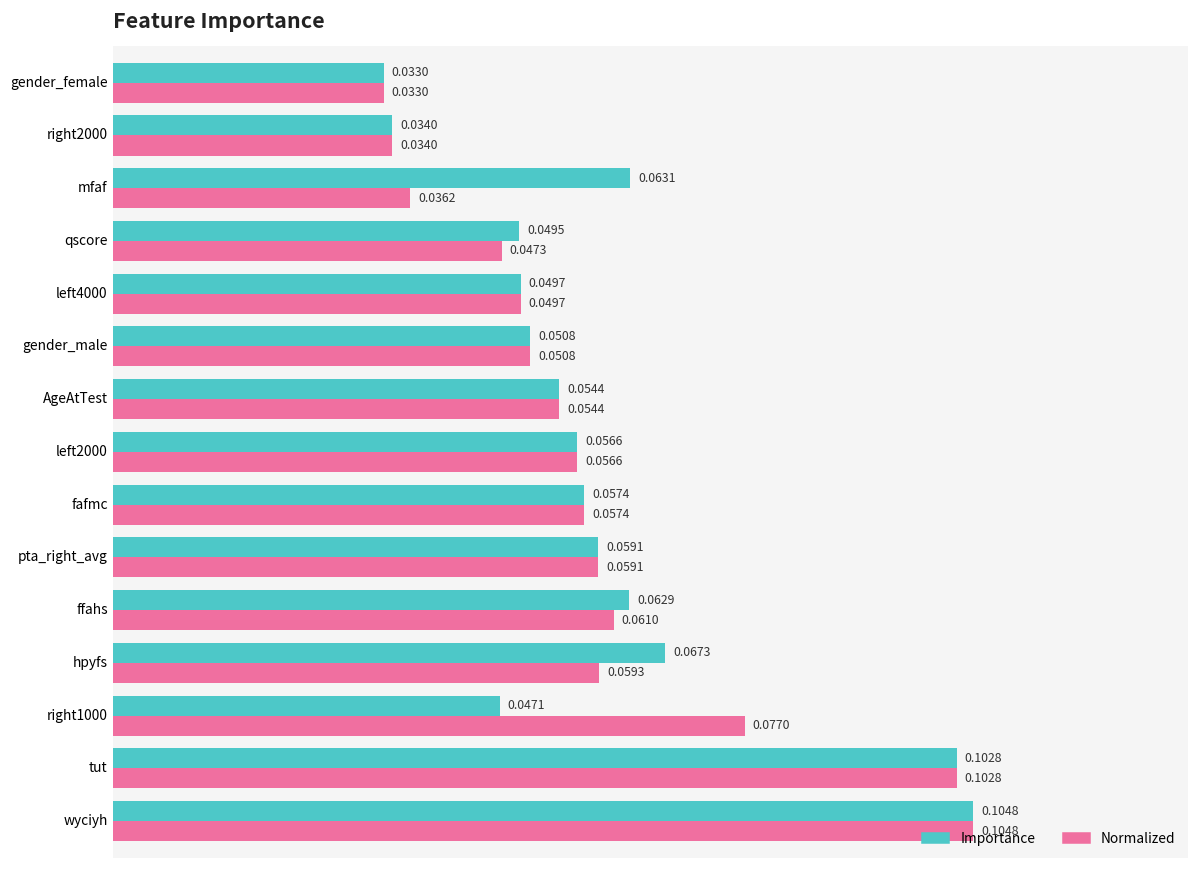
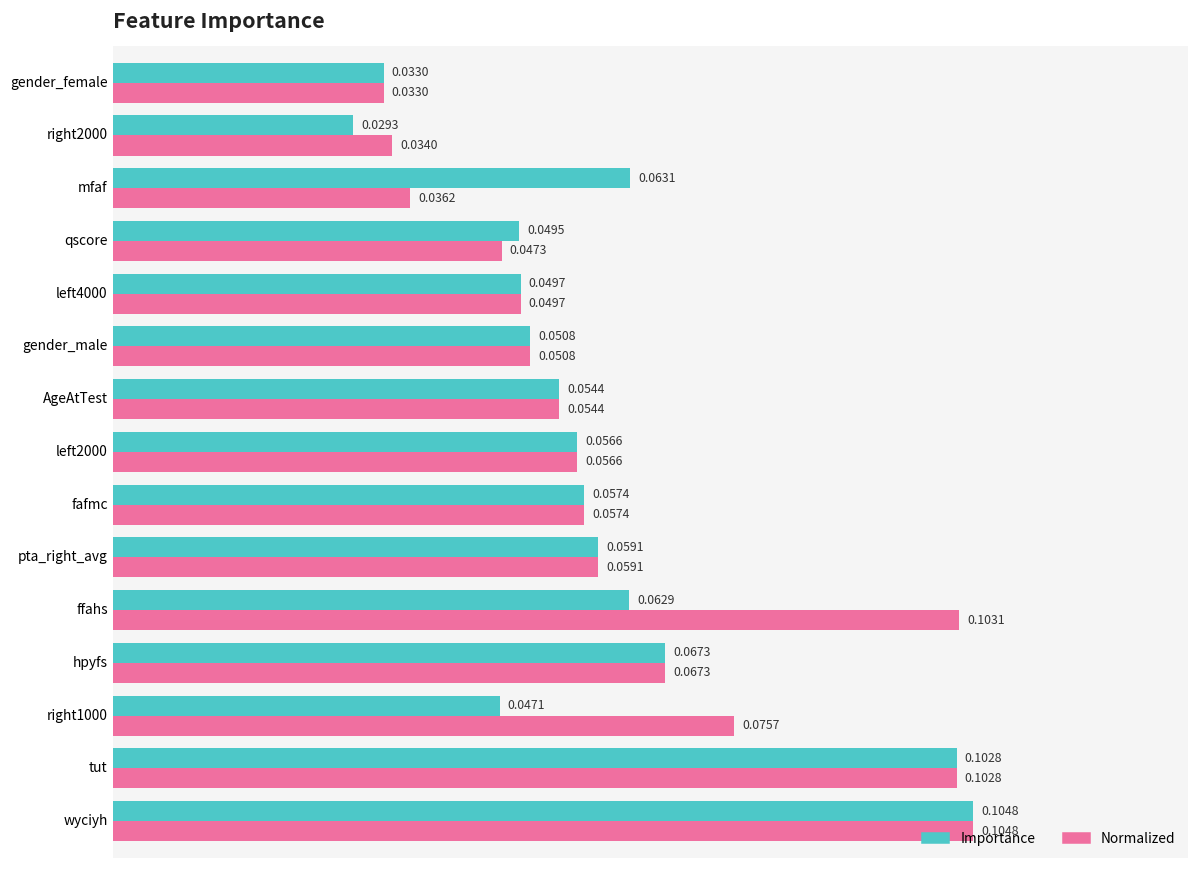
  {
    "Importance": {
      "gender_female": 0.0330,
-     "right2000": 0.0340,
+     "right2000": 0.0293,
      "mfaf": 0.0631,
      "qscore": 0.0495,
      "left4000": 0.0497,
      "gender_male": 0.0508,
      "AgeAtTest": 0.0544,
      "left2000": 0.0566,
      "fafmc": 0.0574,
      "pta_right_avg": 0.0591,
      "ffahs": 0.0629,
      "hpyfs": 0.0673,
      "right1000": 0.0471,
      "tut": 0.1028,
      "wyciyh": 0.1048
    },
    "Normalized": {
      "gender_female": 0.0330,
      "right2000": 0.0340,
      "mfaf": 0.0362,
      "qscore": 0.0473,
      "left4000": 0.0497,
      "gender_male": 0.0508,
      "AgeAtTest": 0.0544,
      "left2000": 0.0566,
      "fafmc": 0.0574,
      "pta_right_avg": 0.0591,
-     "ffahs": 0.0610,
-     "hpyfs": 0.0593,
-     "right1000": 0.0770,
+     "ffahs": 0.1031,
+     "hpyfs": 0.0673,
+     "right1000": 0.0757,
      "tut": 0.1028,
      "wyciyh": 0.1048
    }
  }
